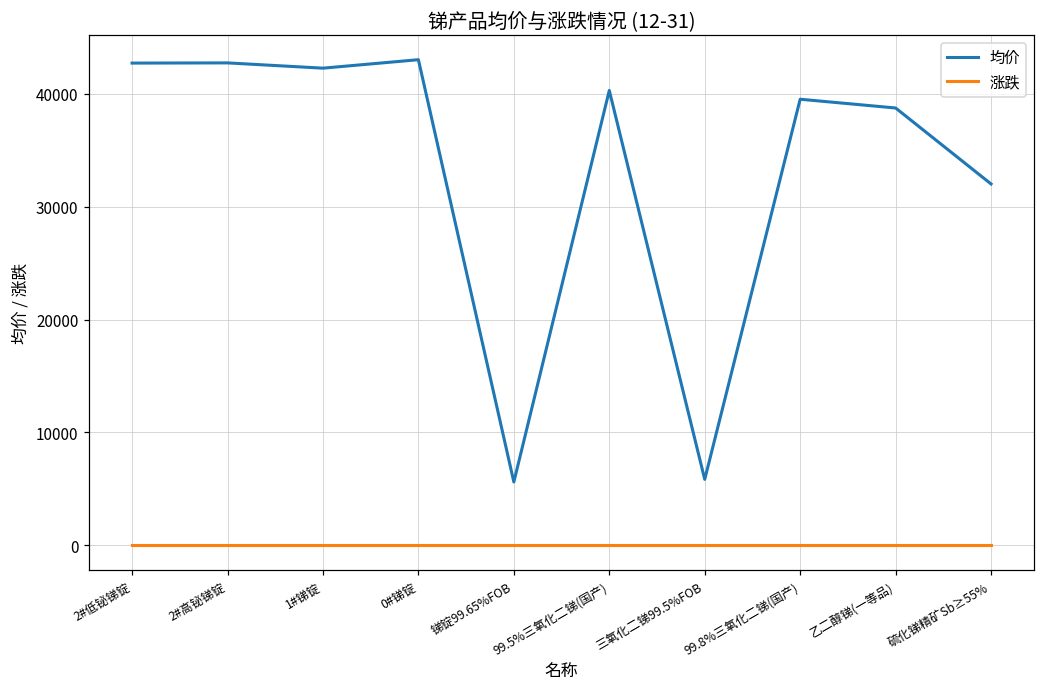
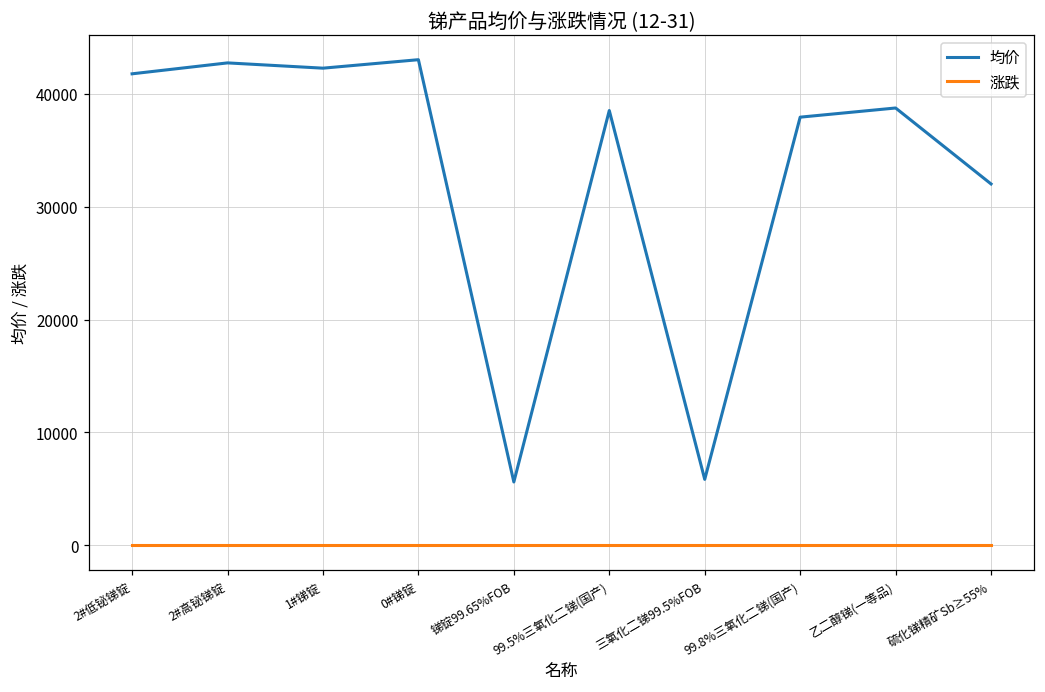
  {
    "均价": {
-     "2#低铋锑锭": 42700,
+     "2#低铋锑锭": 41800,
      "2#高铋锑锭": 42700,
      "1#锑锭": 42300,
      "0#锑锭": 43000,
      "锑锭99.65%FOB": 5600,
-     "99.5%三氧化二锑(国产)": 40300,
+     "99.5%三氧化二锑(国产)": 38500,
      "三氧化二锑99.5%FOB": 5900,
-     "99.8%三氧化二锑(国产)": 39500,
+     "99.8%三氧化二锑(国产)": 37900,
      "乙二醇锑(一等品)": 38700,
      "硫化锑精矿Sb≥55%": 32000
    },
    "涨跌": {
      "2#低铋锑锭": 0,
      "2#高铋锑锭": 0,
      "1#锑锭": 0,
      "0#锑锭": 0,
      "锑锭99.65%FOB": 0,
      "99.5%三氧化二锑(国产)": 0,
      "三氧化二锑99.5%FOB": 0,
      "99.8%三氧化二锑(国产)": 0,
      "乙二醇锑(一等品)": 0,
      "硫化锑精矿Sb≥55%": 0
    }
  }
